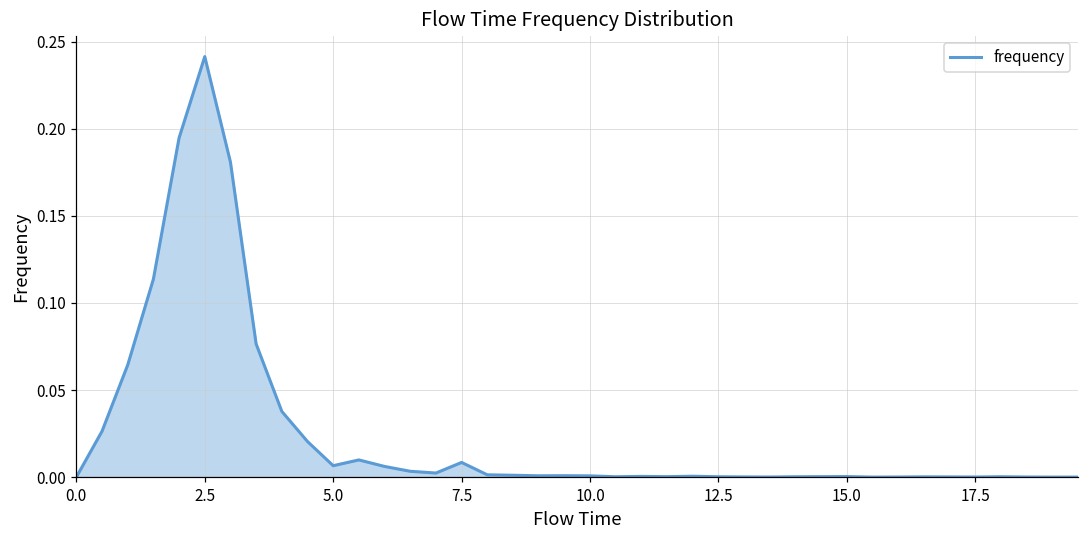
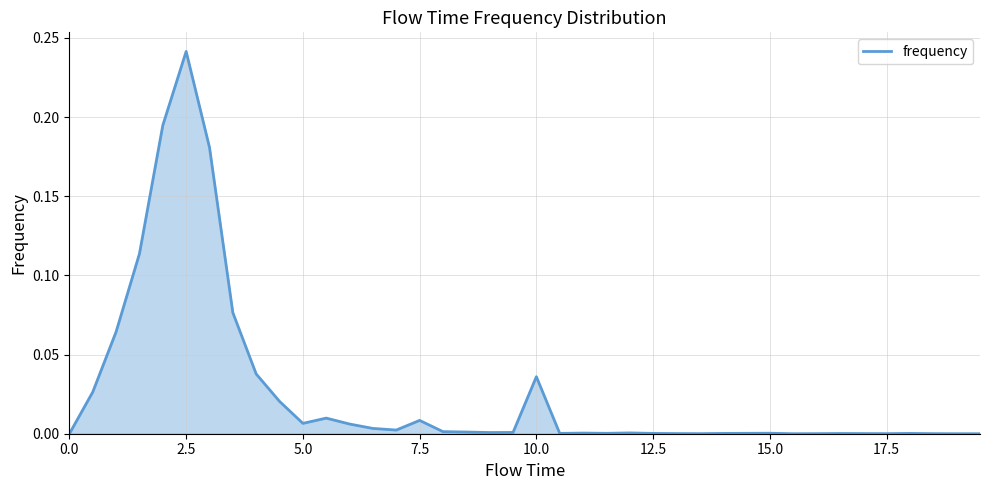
  {
    "0.0": 0.000,
    "2.5": 0.241,
    "5.0": 0.007,
    "7.5": 0.008,
-   "10.0": 0.001,
+   "10.0": 0.036,
    "12.5": 0.000,
    "15.0": 0.000,
    "17.5": 0.000
  }
